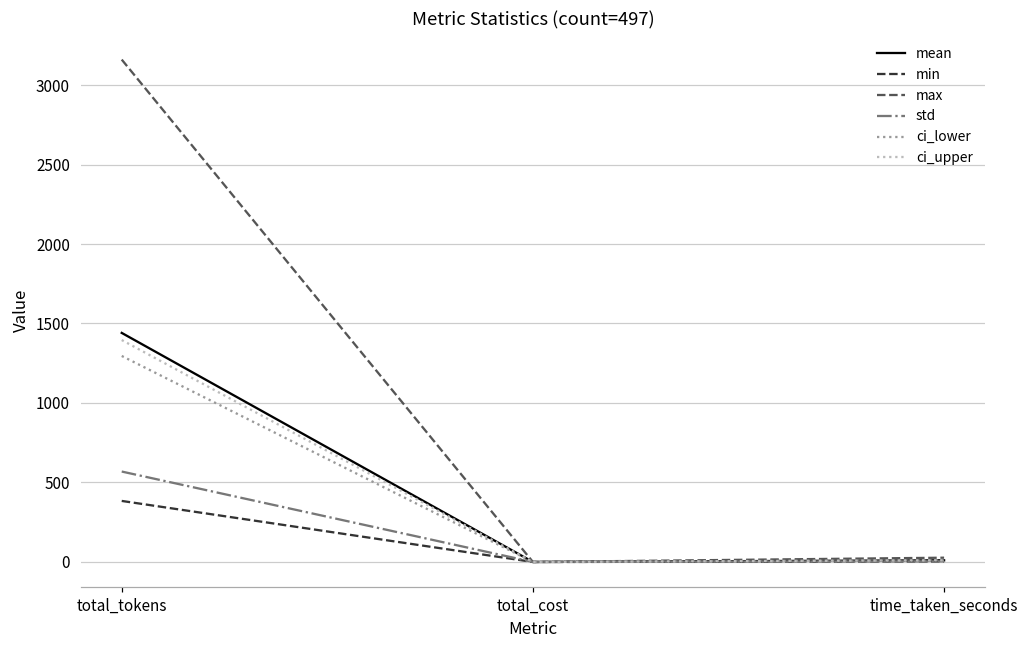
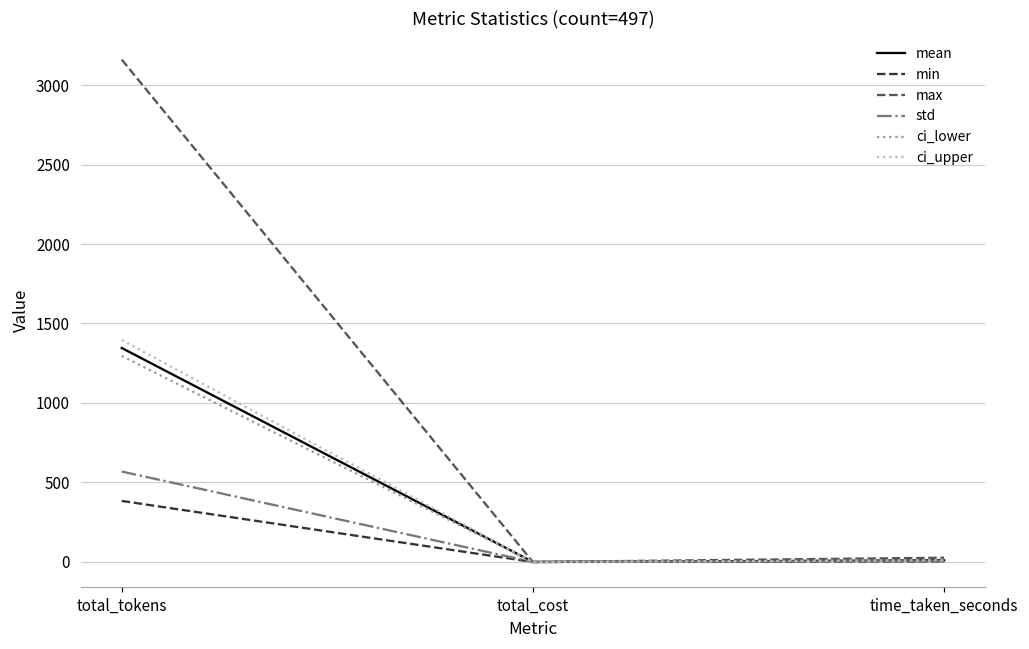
  {
    "mean": {
-     "total_tokens": 1440
+     "total_tokens": 1350
    }
  }
